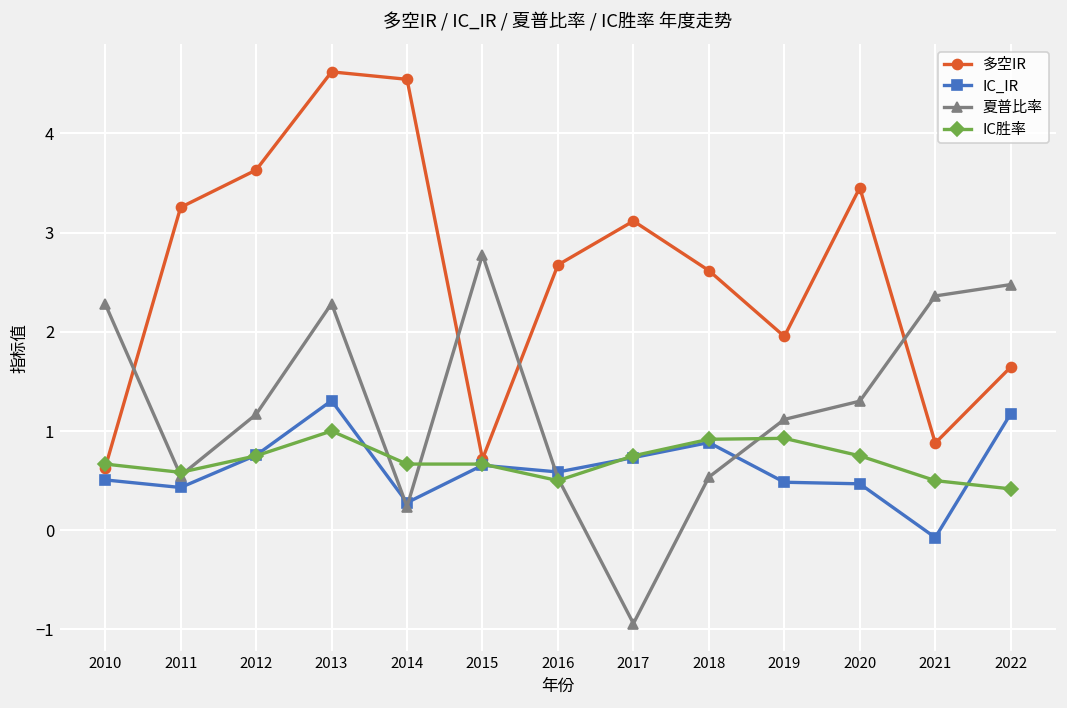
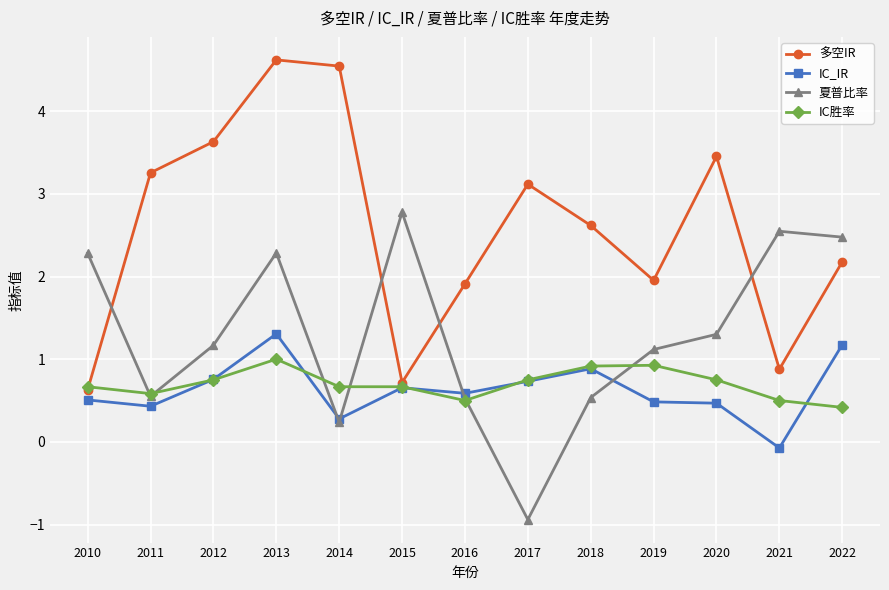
  {
    "多空IR": {
      "2010": 0.6,
      "2011": 3.3,
      "2012": 3.6,
      "2013": 4.6,
      "2014": 4.5,
      "2015": 0.7,
-     "2016": 2.7,
+     "2016": 1.9,
      "2017": 3.1,
      "2018": 2.6,
      "2019": 2.0,
      "2020": 3.5,
      "2021": 0.9,
-     "2022": 1.6
+     "2022": 2.2
    },
    "IC_IR": {
      "2010": 0.5,
      "2011": 0.4,
      "2013": 1.3,
      "2014": 0.3,
      "2016": 0.6,
      "2018": 0.9,
      "2019": 0.5,
      "2020": 0.5,
      "2021": -0.1,
      "2022": 1.2
    },
    "夏普比率": {
      "2010": 2.3,
      "2011": 0.6,
      "2012": 1.2,
      "2013": 2.3,
      "2014": 0.2,
      "2015": 2.8,
      "2017": -0.9,
      "2018": 0.5,
      "2019": 1.1,
      "2020": 1.3,
-     "2021": 2.4,
+     "2021": 2.5,
      "2022": 2.5
    },
    "IC胜率": {
      "2010": 0.7,
      "2011": 0.6,
      "2013": 1.0,
      "2014": 0.7,
      "2018": 0.9,
      "2019": 0.9,
      "2020": 0.8,
      "2021": 0.5,
      "2022": 0.4
    }
  }
